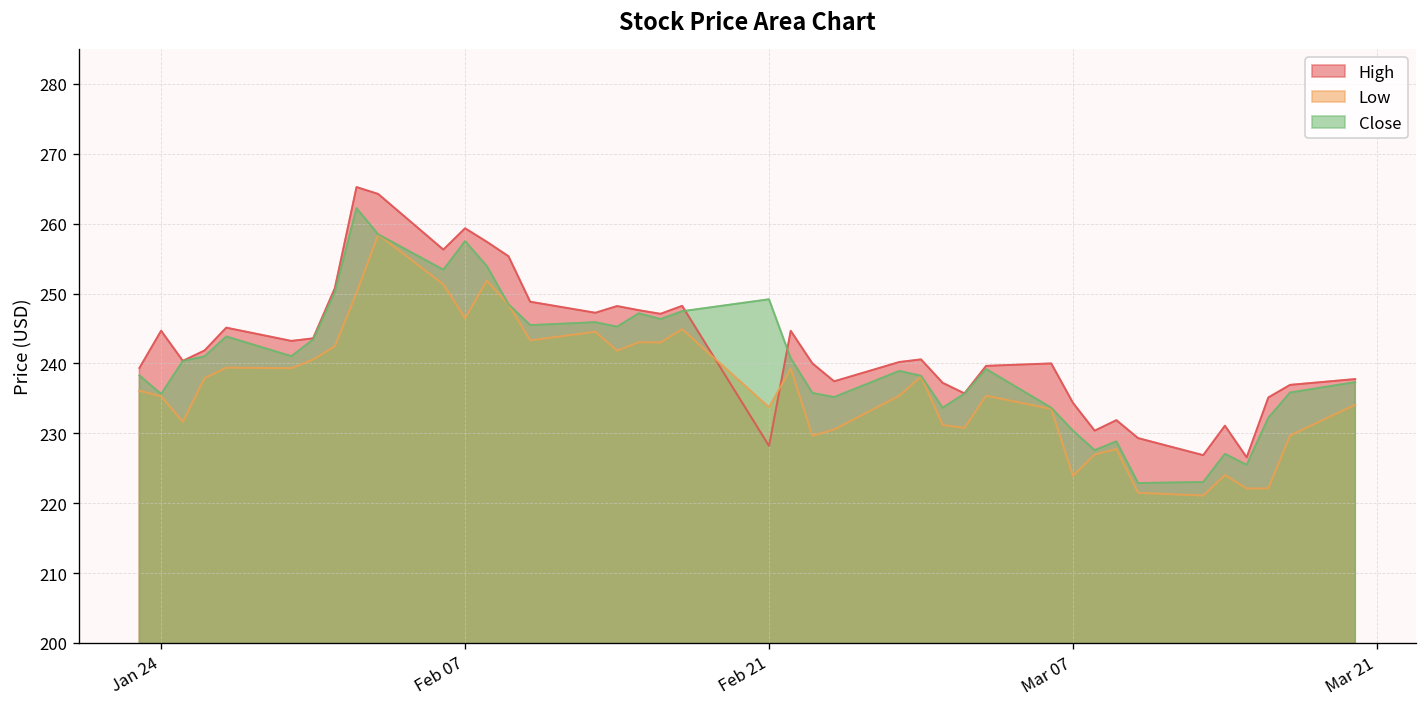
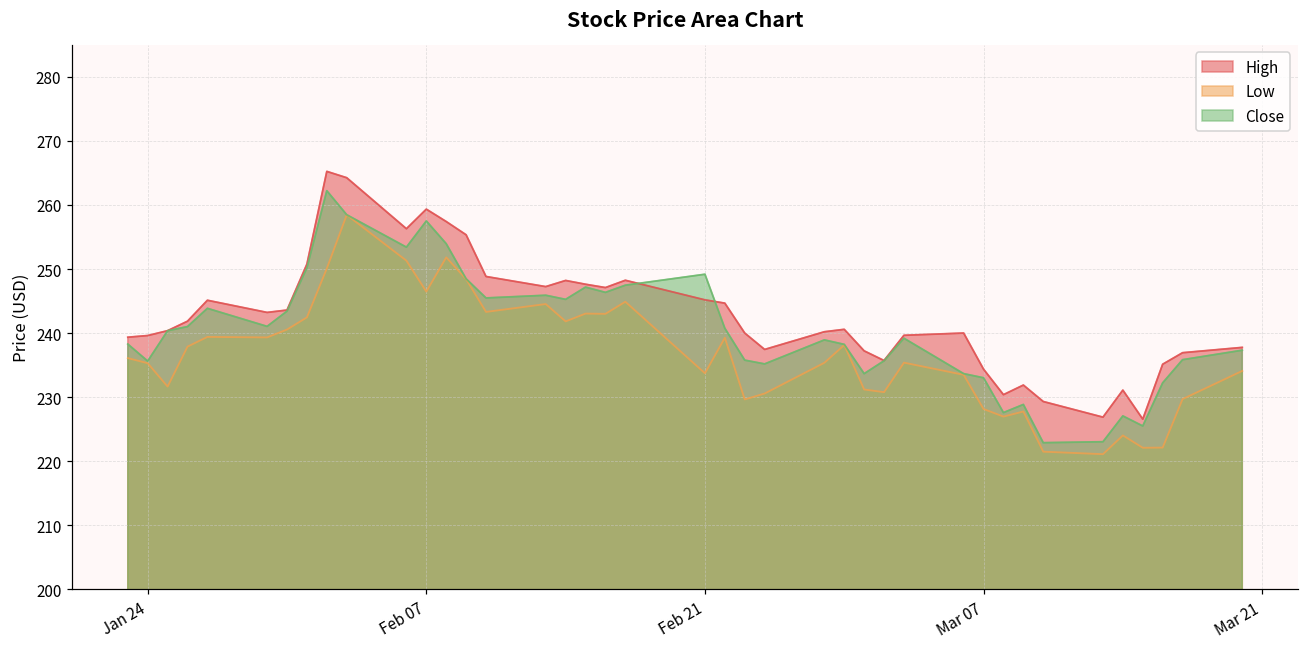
  {
    "High": {
-     "Jan 24": 245,
+     "Jan 24": 240,
      "Feb 07": 259,
-     "Feb 21": 228,
+     "Feb 21": 245,
      "Mar 07": 234
    },
    "Low": {
      "Feb 07": 246,
      "Feb 21": 234,
-     "Mar 07": 224
+     "Mar 07": 228
    },
    "Close": {
      "Feb 07": 258,
      "Feb 21": 249,
-     "Mar 07": 230
+     "Mar 07": 233
    }
  }
